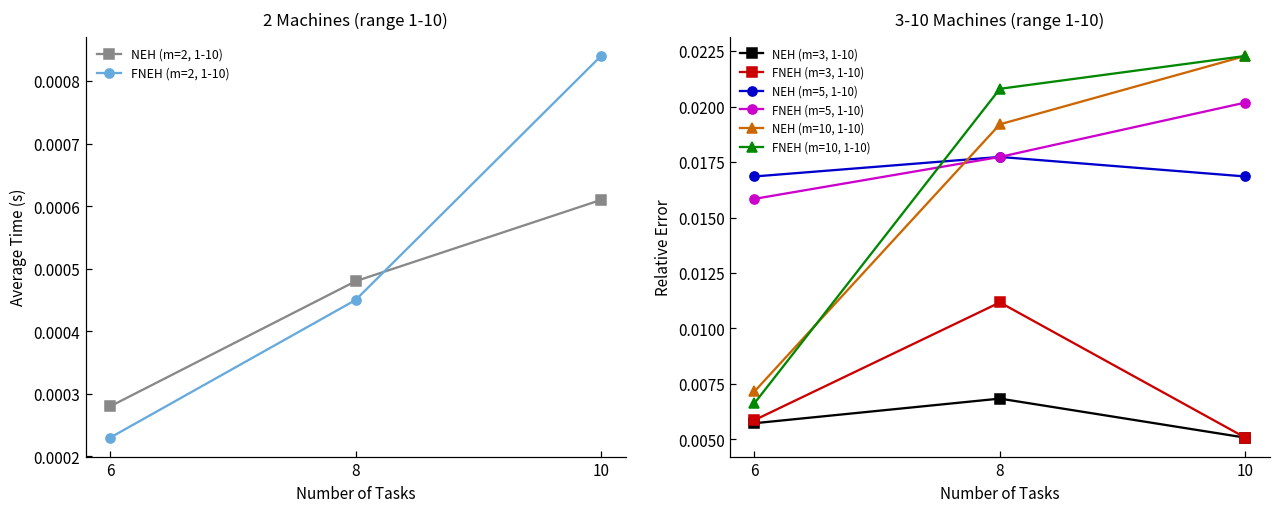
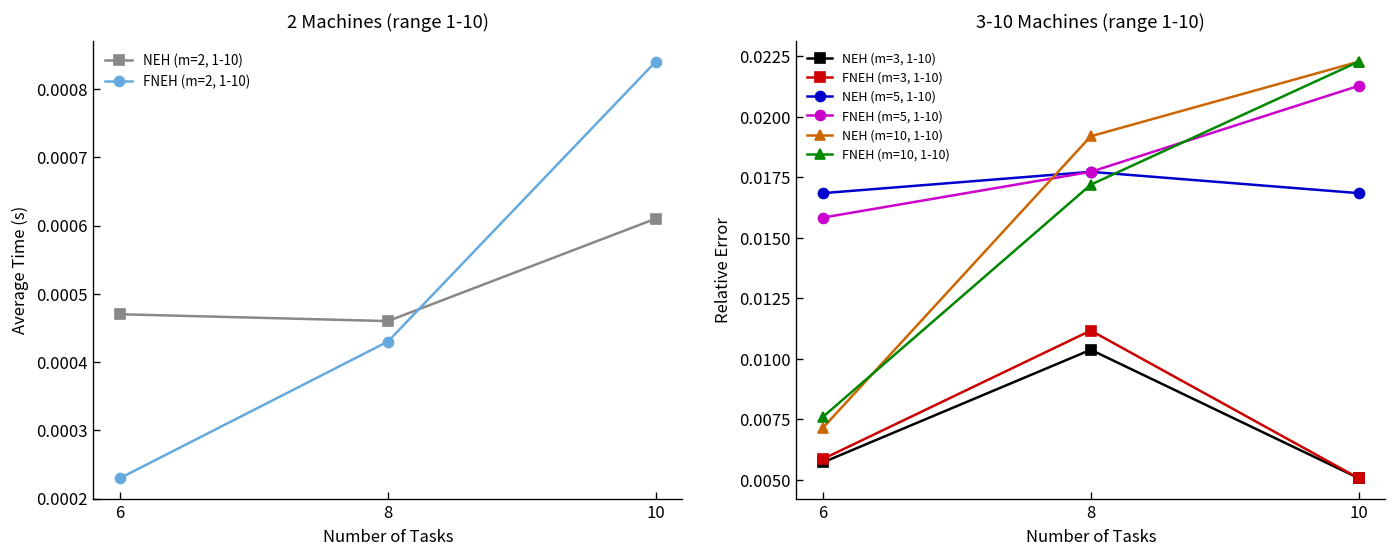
  {
    "2 Machines (range 1-10)": {
      "NEH (m=2, 1-10)": {
-       "6": 0.00028,
-       "8": 0.00048,
+       "6": 0.00047,
+       "8": 0.00046,
        "10": 0.00061
      },
      "FNEH (m=2, 1-10)": {
        "6": 0.00023,
-       "8": 0.00045,
+       "8": 0.00043,
        "10": 0.00084
      }
    },
    "3-10 Machines (range 1-10)": {
      "NEH (m=3, 1-10)": {
        "6": 0.0057,
-       "8": 0.0068
+       "8": 0.0104
      },
      "FNEH (m=3, 1-10)": {
        "6": 0.0059,
        "8": 0.0112
      },
      "NEH (m=5, 1-10)": {
        "6": 0.0169,
        "10": 0.0169
      },
      "FNEH (m=5, 1-10)": {
        "6": 0.0158,
-       "10": 0.0202
+       "10": 0.0213
      },
      "NEH (m=10, 1-10)": {
        "6": 0.0072,
        "8": 0.0192
      },
      "FNEH (m=10, 1-10)": {
-       "6": 0.0066,
-       "8": 0.0208
+       "6": 0.0076,
+       "8": 0.0172
      }
    }
  }
